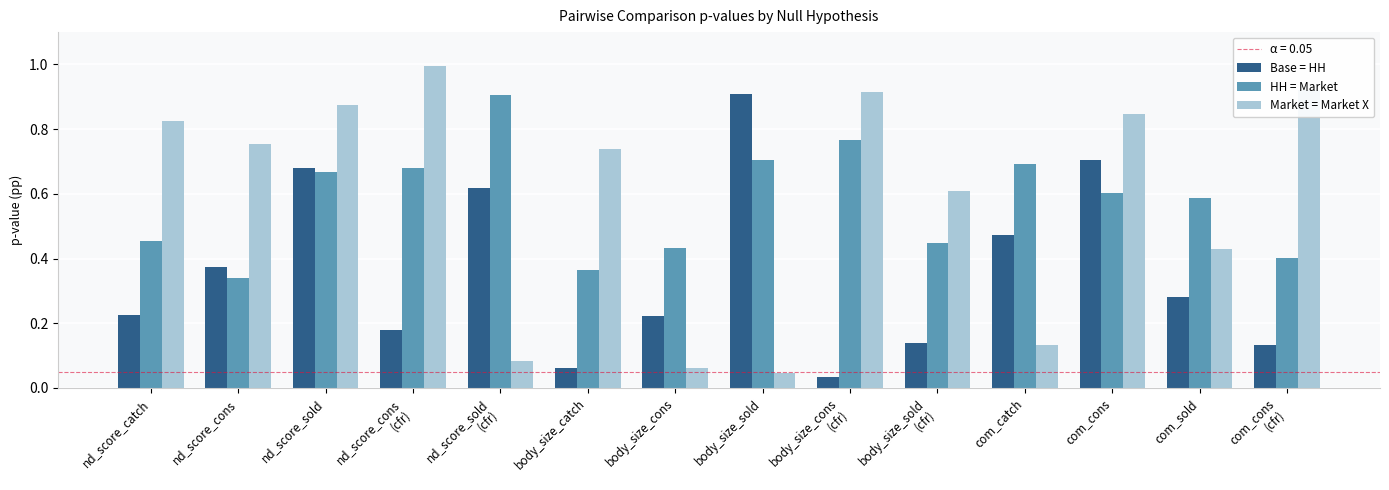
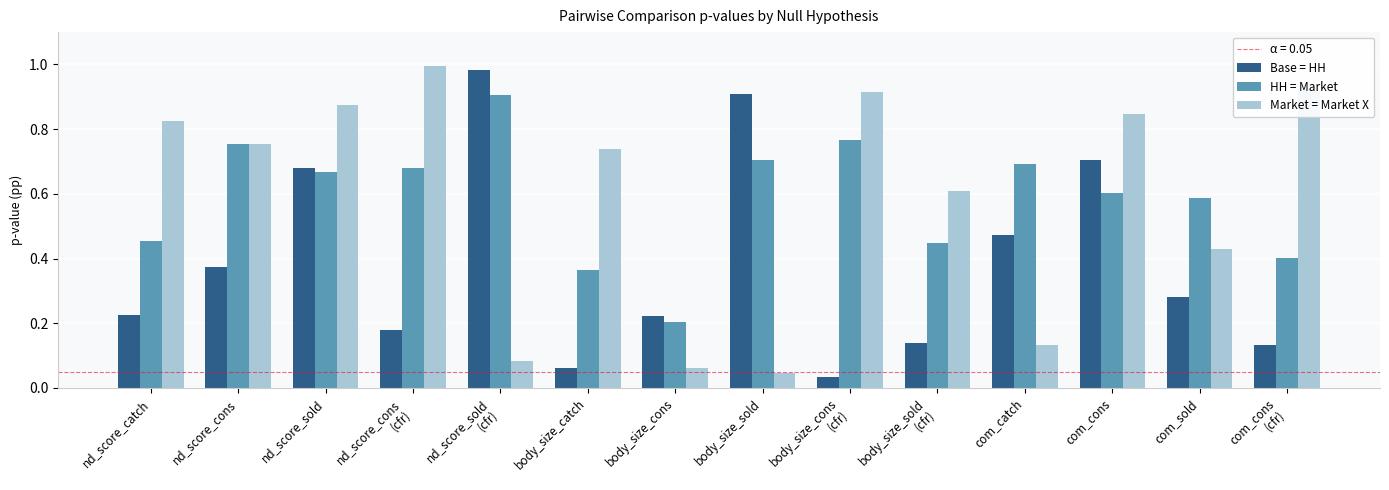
  {
    "Base = HH": {
      "nd_score_catch": 0.22,
      "nd_score_cons": 0.37,
      "nd_score_sold": 0.68,
      "nd_score_cons (cfr)": 0.18,
-     "nd_score_sold (cfr)": 0.62,
+     "nd_score_sold (cfr)": 0.98,
      "body_size_catch": 0.06,
      "body_size_cons": 0.22,
      "body_size_sold": 0.91,
      "body_size_cons (cfr)": 0.03,
      "body_size_sold (cfr)": 0.14,
      "com_catch": 0.47,
      "com_cons": 0.71,
      "com_sold": 0.28,
      "com_cons (cfr)": 0.13
    },
    "HH = Market": {
      "nd_score_catch": 0.46,
-     "nd_score_cons": 0.34,
+     "nd_score_cons": 0.75,
      "nd_score_sold": 0.67,
      "nd_score_cons (cfr)": 0.68,
      "nd_score_sold (cfr)": 0.91,
      "body_size_catch": 0.36,
-     "body_size_cons": 0.43,
+     "body_size_cons": 0.20,
      "body_size_sold": 0.70,
      "body_size_cons (cfr)": 0.77,
      "body_size_sold (cfr)": 0.45,
      "com_catch": 0.69,
      "com_cons": 0.60,
      "com_sold": 0.59,
      "com_cons (cfr)": 0.40
    },
    "Market = Market X": {
      "nd_score_catch": 0.83,
      "nd_score_cons": 0.75,
      "nd_score_sold": 0.87,
      "nd_score_cons (cfr)": 0.99,
      "nd_score_sold (cfr)": 0.08,
      "body_size_catch": 0.74,
      "body_size_cons": 0.06,
      "body_size_sold": 0.05,
      "body_size_cons (cfr)": 0.91,
      "body_size_sold (cfr)": 0.61,
      "com_catch": 0.13,
      "com_cons": 0.85,
      "com_sold": 0.43
    }
  }
